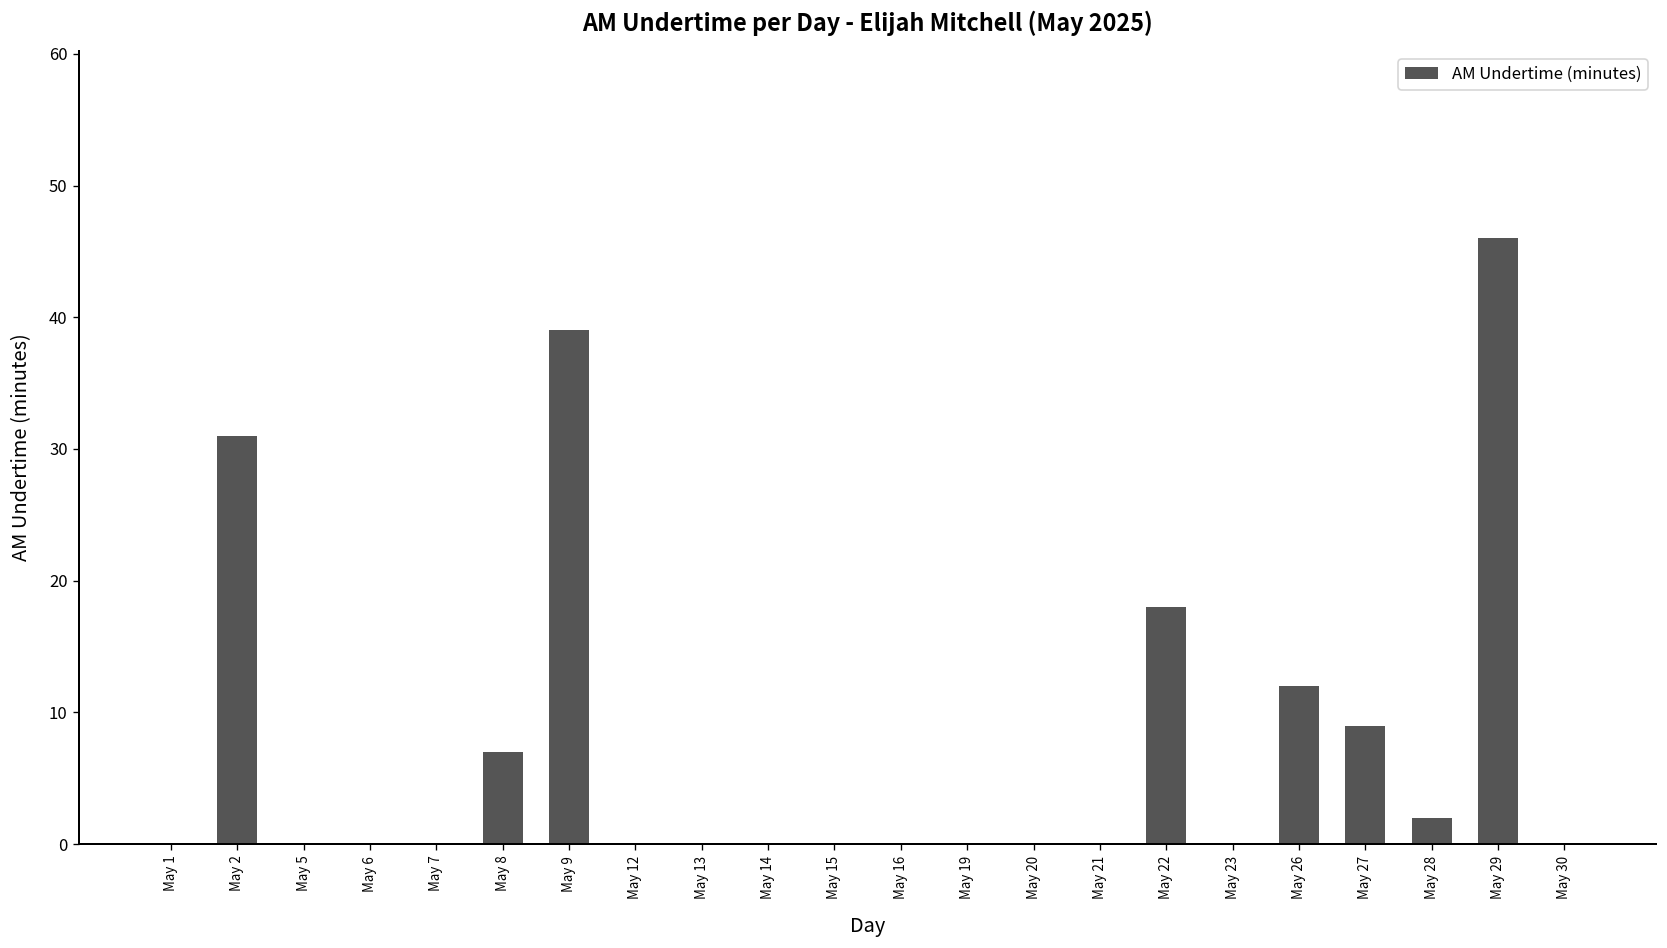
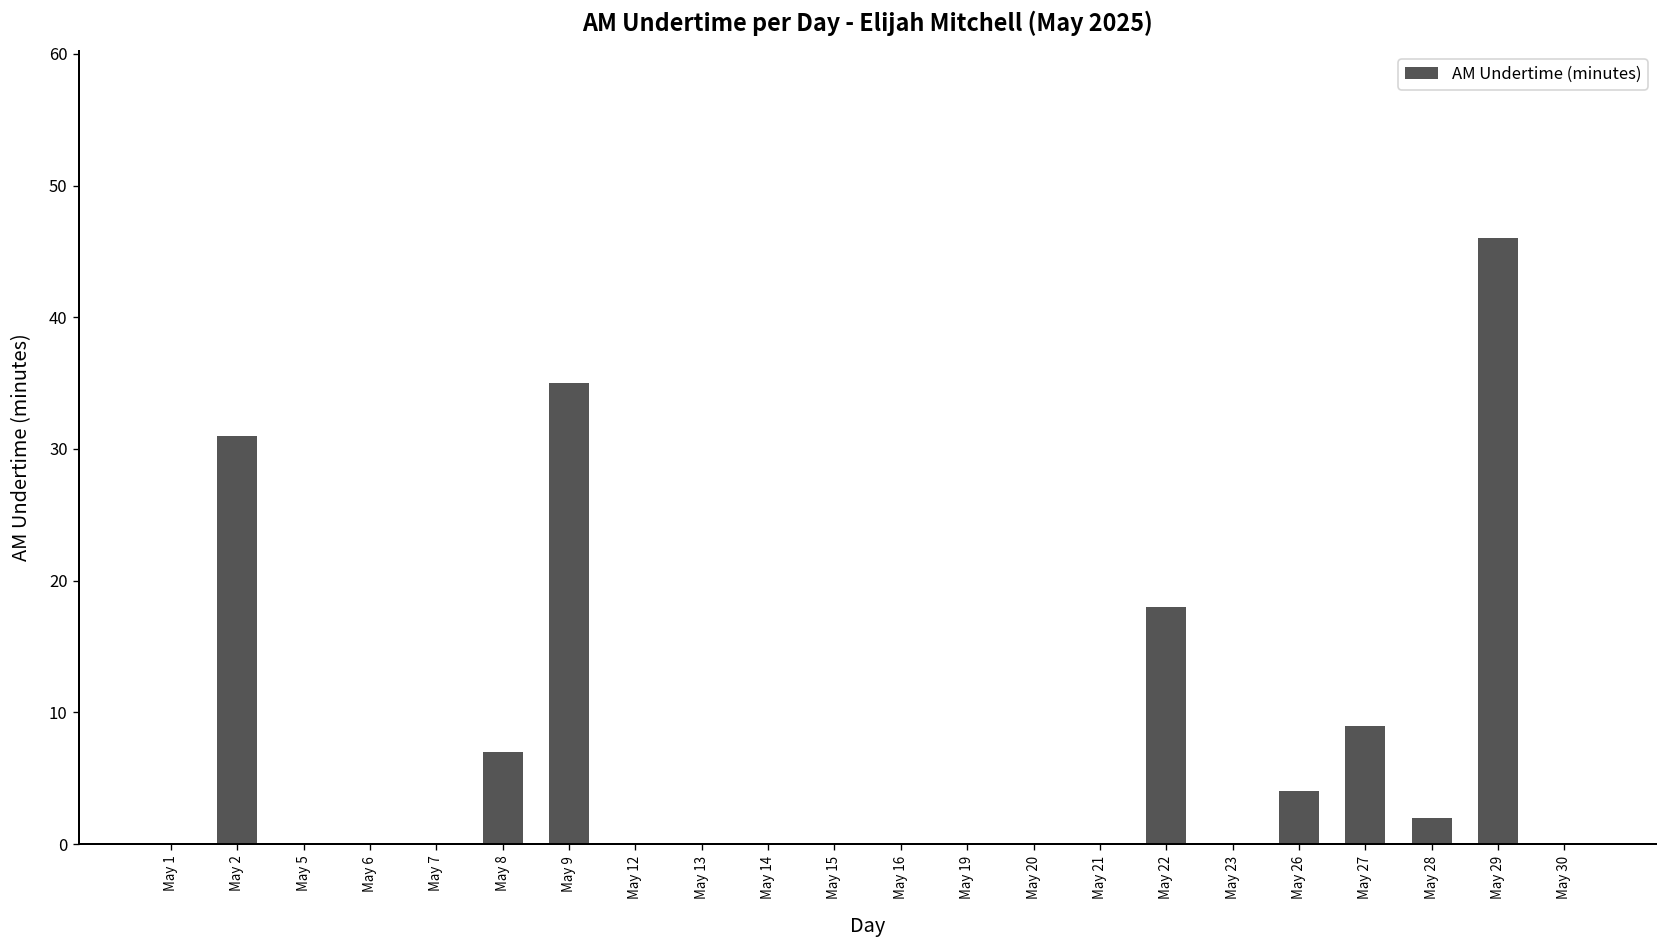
  {
    "May 1": 0,
    "May 2": 31,
    "May 5": 0,
    "May 6": 0,
    "May 7": 0,
    "May 8": 7,
-   "May 9": 39,
+   "May 9": 35,
    "May 12": 0,
    "May 13": 0,
    "May 14": 0,
    "May 15": 0,
    "May 16": 0,
    "May 19": 0,
    "May 20": 0,
    "May 21": 0,
    "May 22": 18,
    "May 23": 0,
-   "May 26": 12,
+   "May 26": 4,
    "May 27": 9,
    "May 28": 2,
    "May 29": 46,
    "May 30": 0
  }
